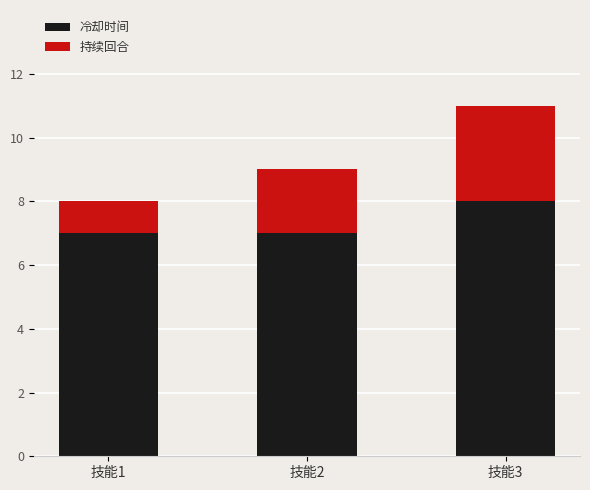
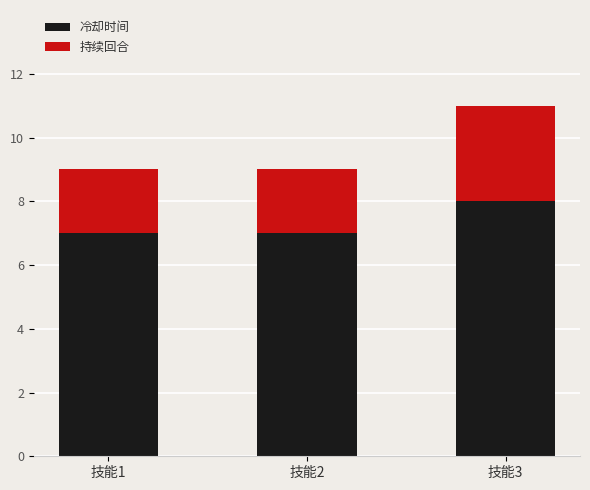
  {
    "冷却时间": {
      "技能1": 7,
      "技能2": 7,
      "技能3": 8
    },
    "持续回合": {
-     "技能1": 1,
+     "技能1": 2,
      "技能2": 2,
      "技能3": 3
    }
  }
